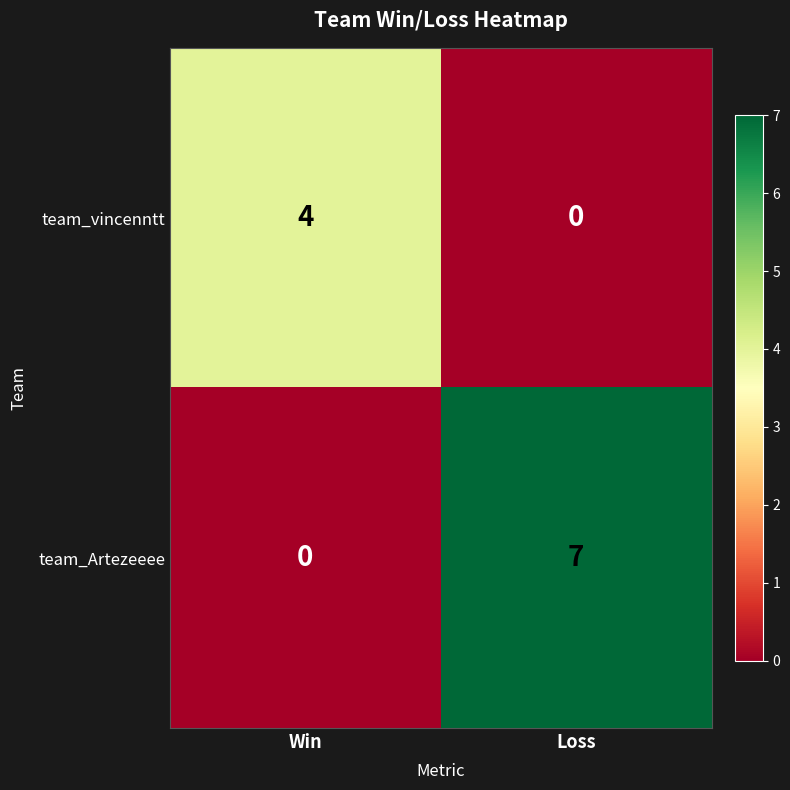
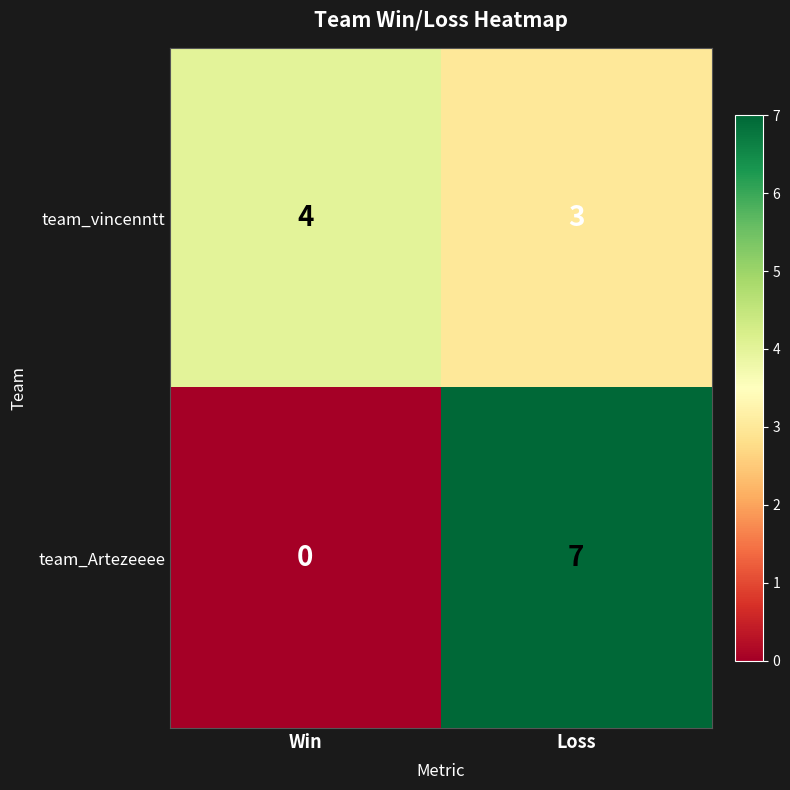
  {
    "team_vincenntt": {
      "Win": 4,
-     "Loss": 0
+     "Loss": 3
    },
    "team_Artezeeee": {
      "Win": 0,
      "Loss": 7
    }
  }
